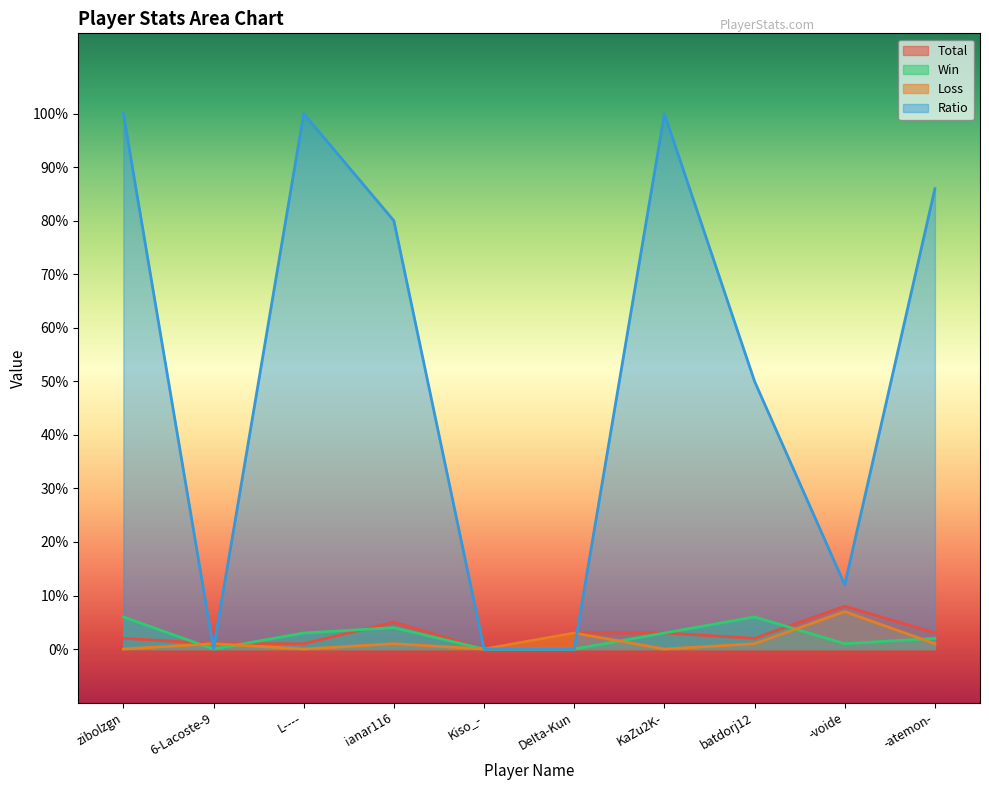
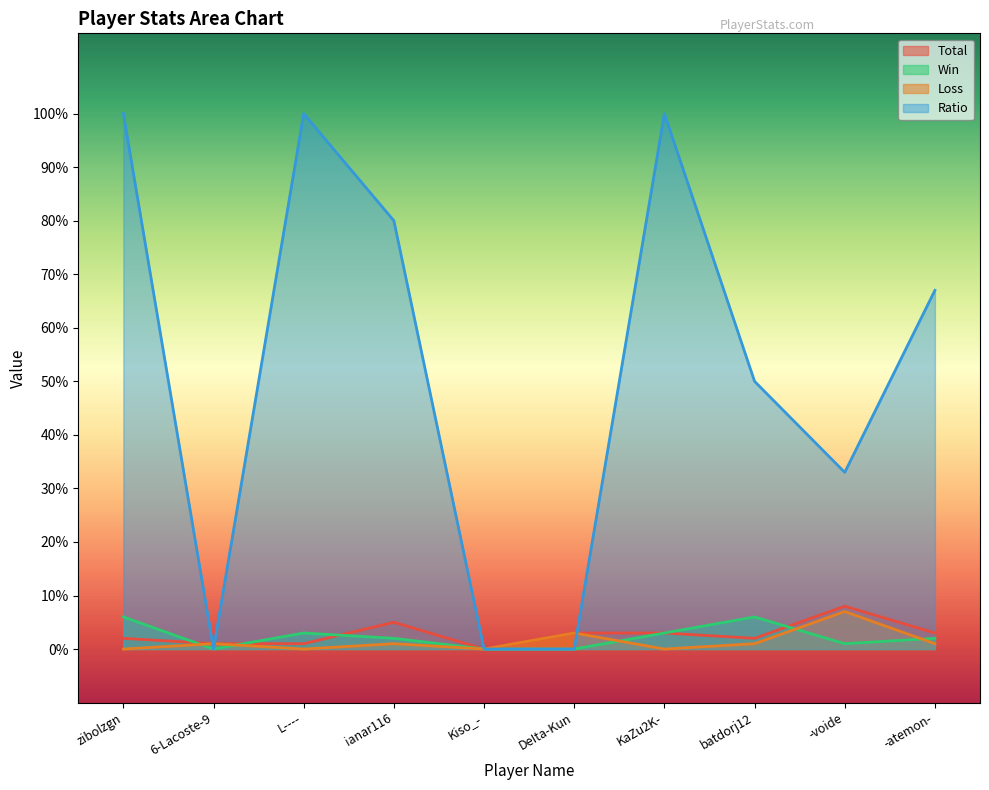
  {
    "Win": {
      "zibolzgn": "6%",
      "L----": "3%",
-     "ianar116": "4%",
+     "ianar116": "2%",
      "batdorj12": "6%",
      "-voide": "1%",
      "-atemon-": "2%"
    },
    "Ratio": {
      "zibolzgn": "100%",
      "L----": "100%",
      "ianar116": "80%",
      "KaZu2K-": "100%",
      "batdorj12": "50%",
-     "-voide": "12%",
-     "-atemon-": "86%"
+     "-voide": "33%",
+     "-atemon-": "67%"
    }
  }
